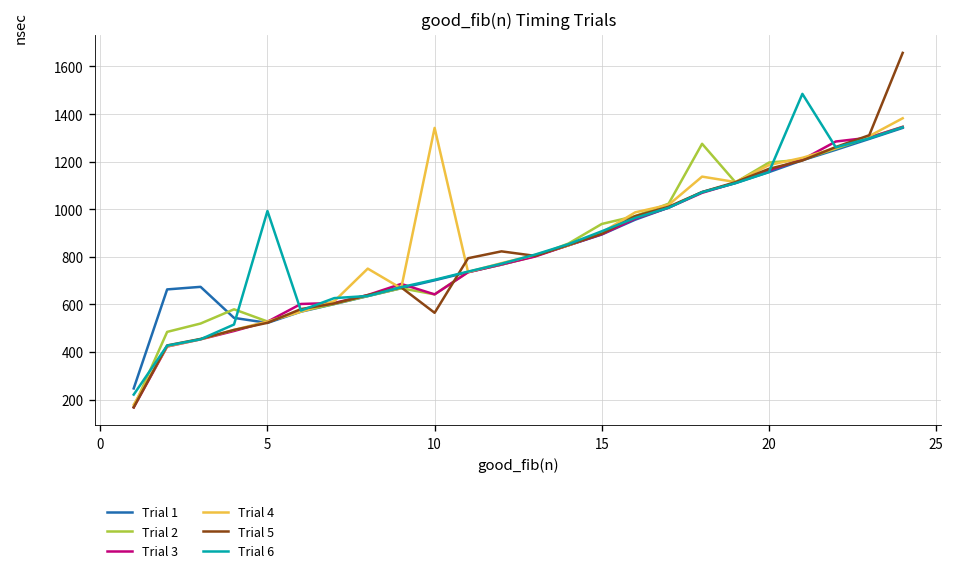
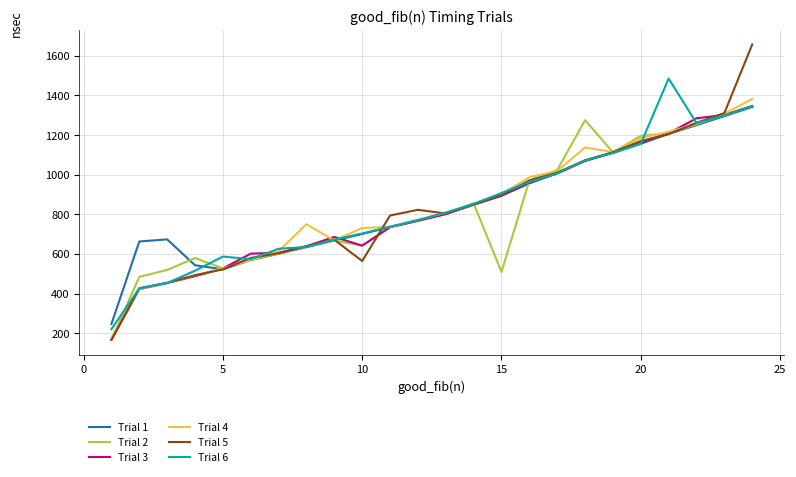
  {
    "Trial 2": {
-     "15": 940
+     "15": 510
    },
    "Trial 4": {
-     "10": 1340
+     "10": 730
    },
    "Trial 5": {
      "10": 560
    },
    "Trial 6": {
-     "5": 990
+     "5": 590
    }
  }
